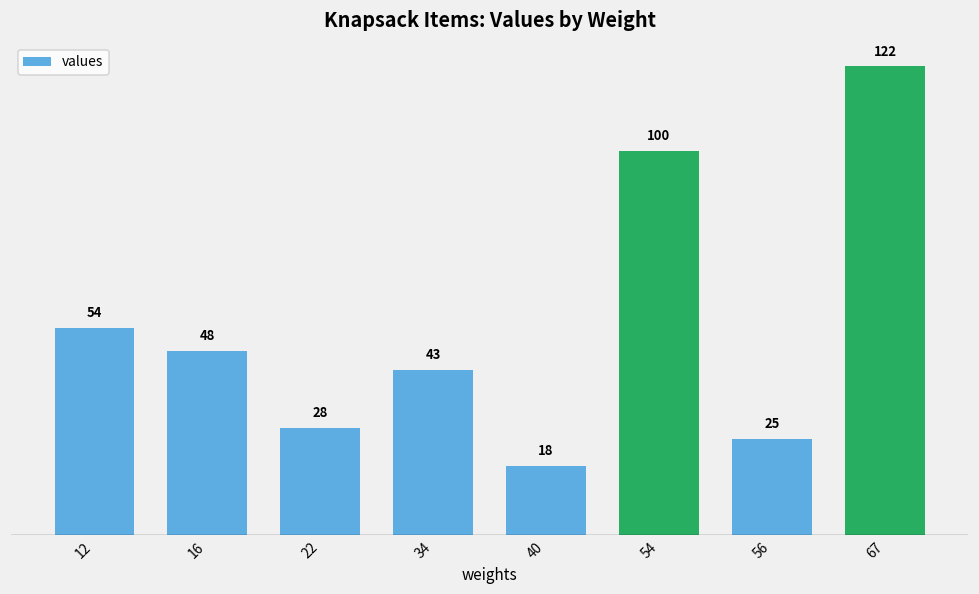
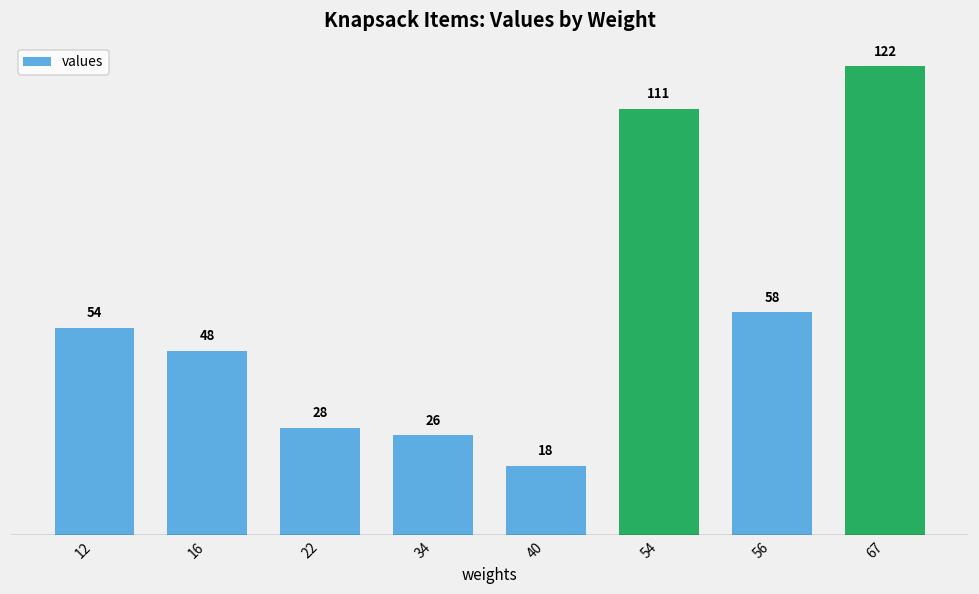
  {
    "12": 54,
    "16": 48,
    "22": 28,
-   "34": 43,
+   "34": 26,
    "40": 18,
-   "54": 100,
-   "56": 25,
+   "54": 111,
+   "56": 58,
    "67": 122
  }
